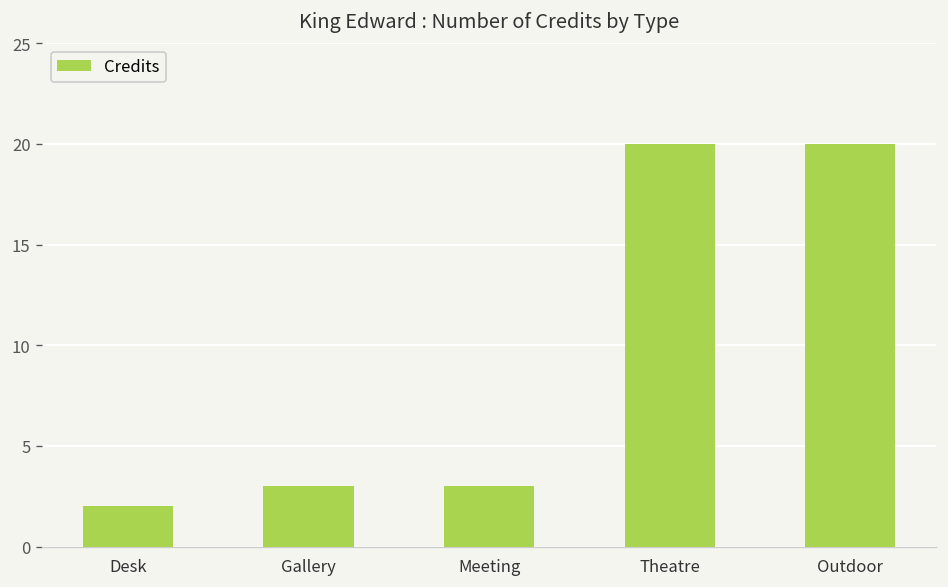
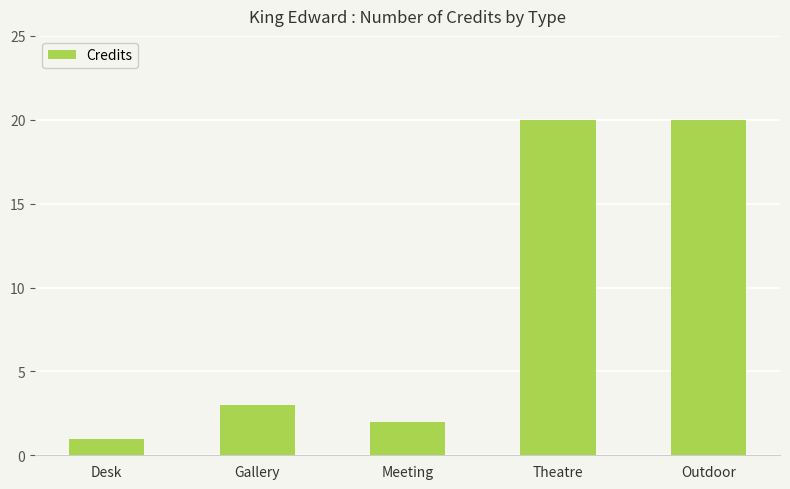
  {
-   "Desk": 2,
+   "Desk": 1,
    "Gallery": 3,
-   "Meeting": 3,
+   "Meeting": 2,
    "Theatre": 20,
    "Outdoor": 20
  }
